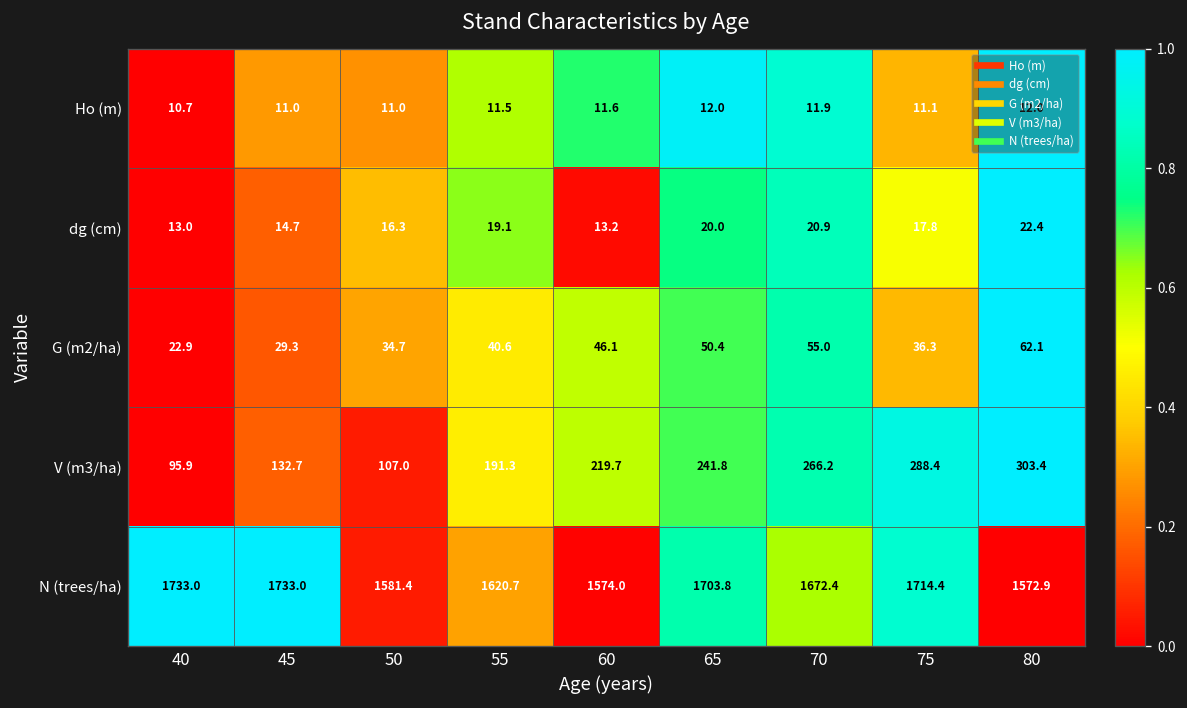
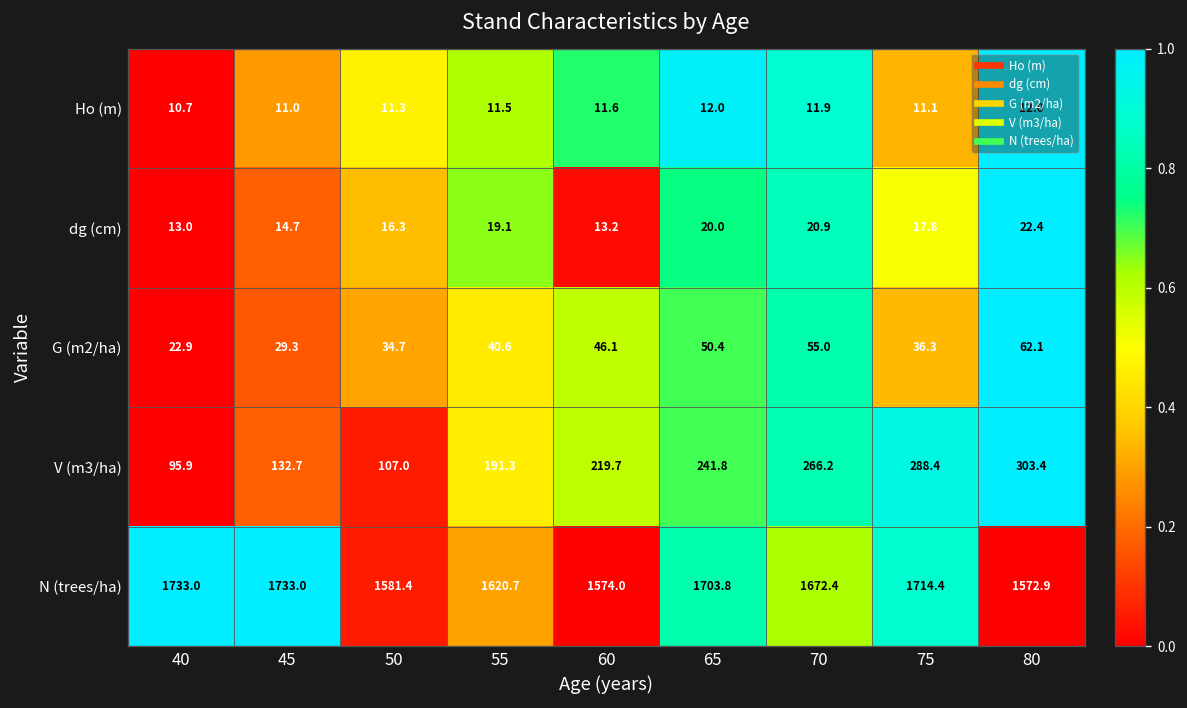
  {
    "Ho (m)": {
      "40": 10.7,
      "45": 11.0,
-     "50": 11.0,
+     "50": 11.3,
      "55": 11.5,
      "60": 11.6,
      "65": 12.0,
      "70": 11.9,
      "75": 11.1
    },
    "dg (cm)": {
      "40": 13.0,
      "45": 14.7,
      "50": 16.3,
      "55": 19.1,
      "60": 13.2,
      "65": 20.0,
      "70": 20.9,
      "75": 17.8,
      "80": 22.4
    },
    "G (m2/ha)": {
      "40": 22.9,
      "45": 29.3,
      "50": 34.7,
      "55": 40.6,
      "60": 46.1,
      "65": 50.4,
      "70": 55.0,
      "75": 36.3,
      "80": 62.1
    },
    "V (m3/ha)": {
      "40": 95.9,
      "45": 132.7,
      "50": 107.0,
      "55": 191.3,
      "60": 219.7,
      "65": 241.8,
      "70": 266.2,
      "75": 288.4,
      "80": 303.4
    },
    "N (trees/ha)": {
      "40": 1733.0,
      "45": 1733.0,
      "50": 1581.4,
      "55": 1620.7,
      "60": 1574.0,
      "65": 1703.8,
      "70": 1672.4,
      "75": 1714.4,
      "80": 1572.9
    }
  }
